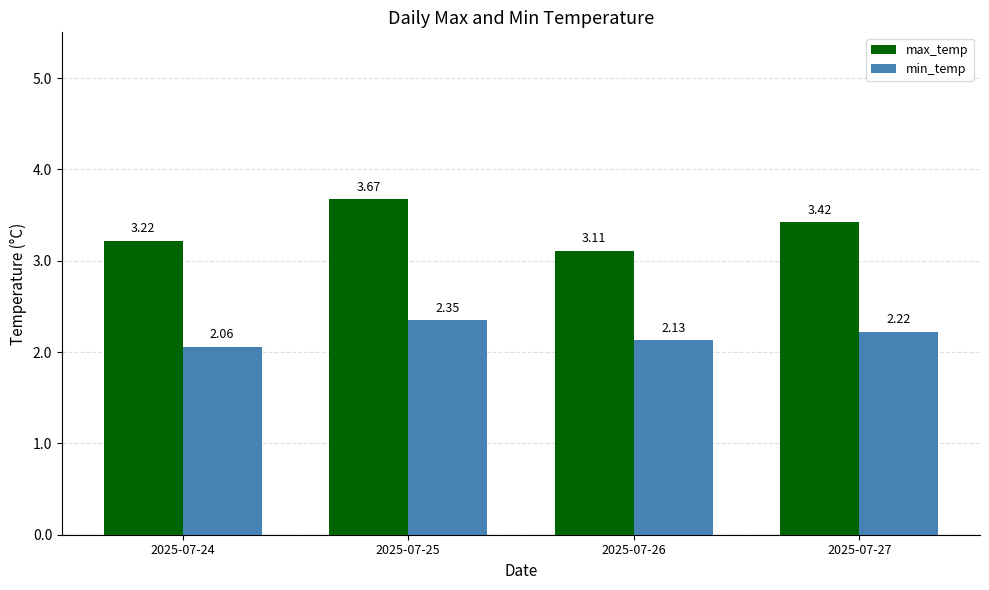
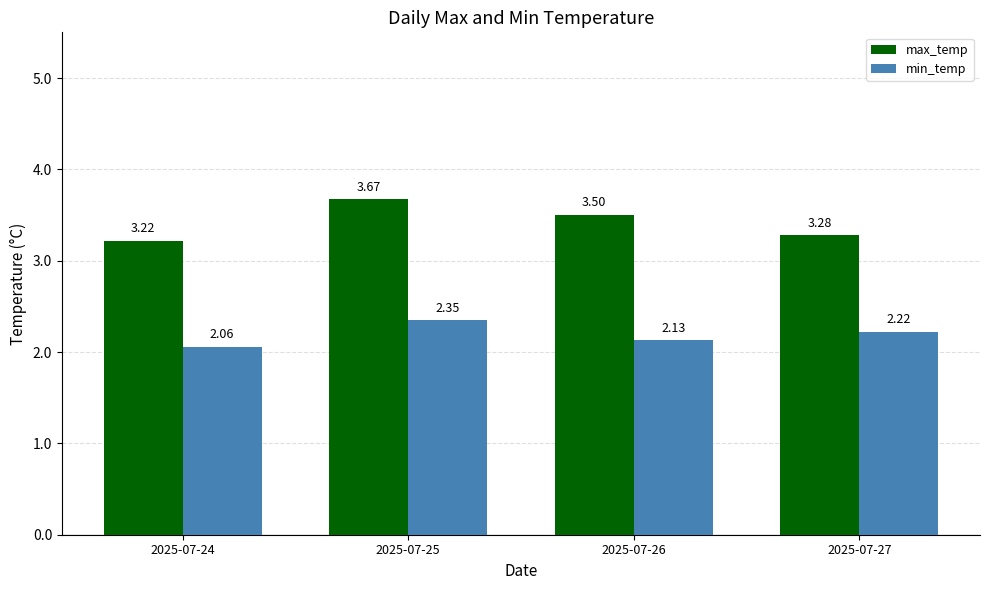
  {
    "max_temp": {
      "2025-07-24": 3.22,
      "2025-07-25": 3.67,
-     "2025-07-26": 3.11,
-     "2025-07-27": 3.42
+     "2025-07-26": 3.50,
+     "2025-07-27": 3.28
    },
    "min_temp": {
      "2025-07-24": 2.06,
      "2025-07-25": 2.35,
      "2025-07-26": 2.13,
      "2025-07-27": 2.22
    }
  }
